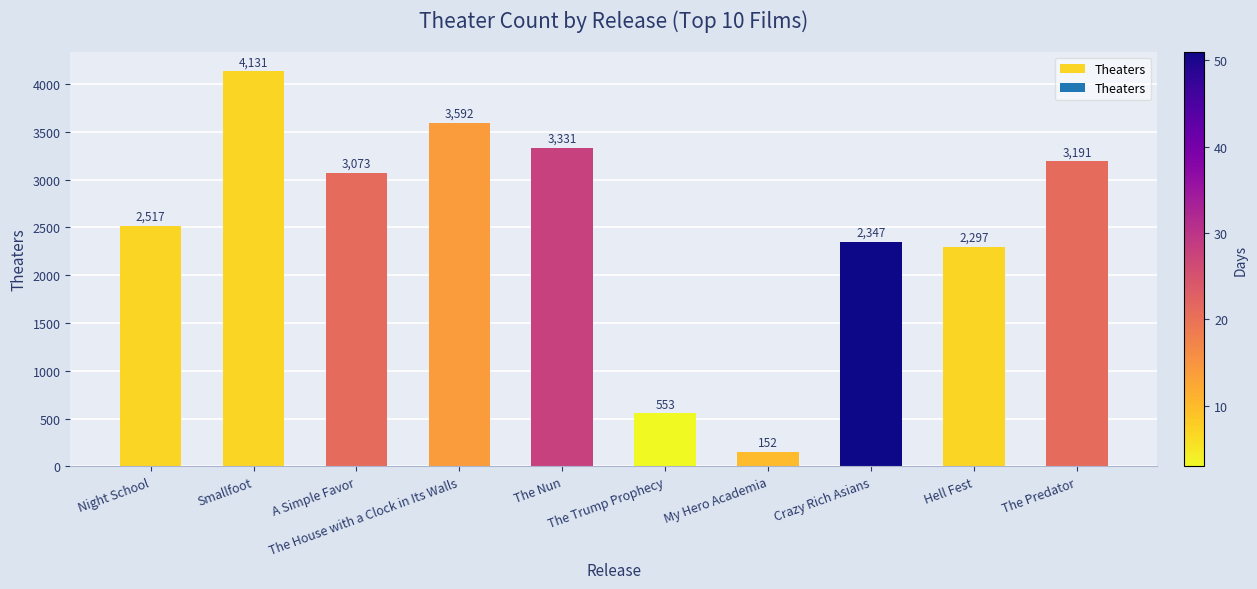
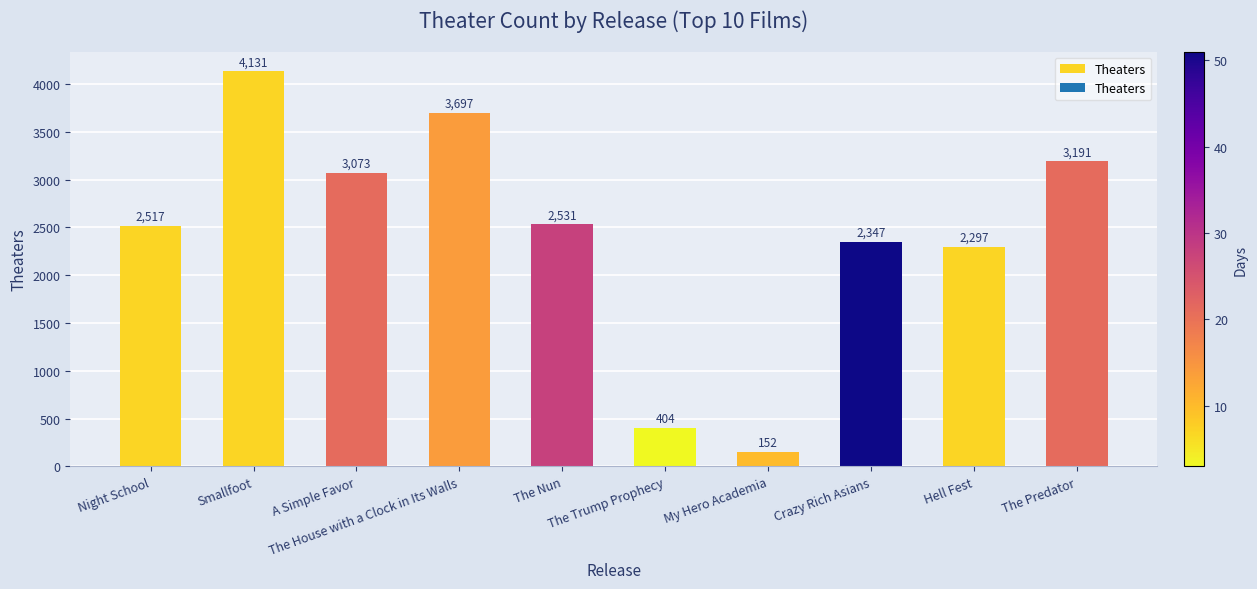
  {
    "Night School": "2,517",
    "Smallfoot": "4,131",
    "A Simple Favor": "3,073",
-   "The House with a Clock in Its Walls": "3,592",
-   "The Nun": "3,331",
-   "The Trump Prophecy": "553",
+   "The House with a Clock in Its Walls": "3,697",
+   "The Nun": "2,531",
+   "The Trump Prophecy": "404",
    "My Hero Academia": "152",
    "Crazy Rich Asians": "2,347",
    "Hell Fest": "2,297",
    "The Predator": "3,191"
  }
